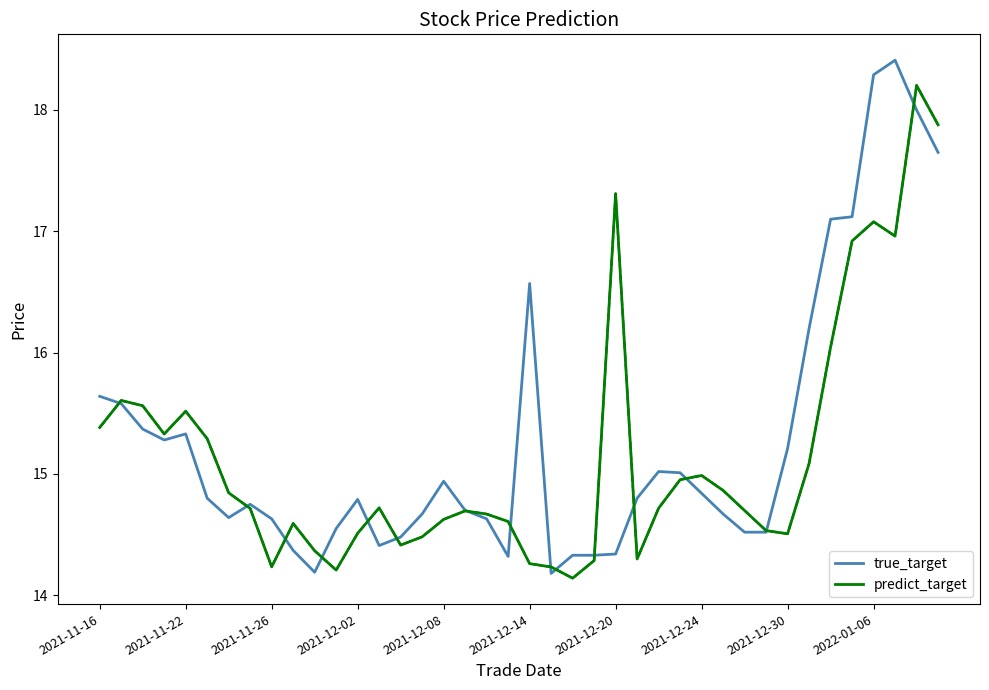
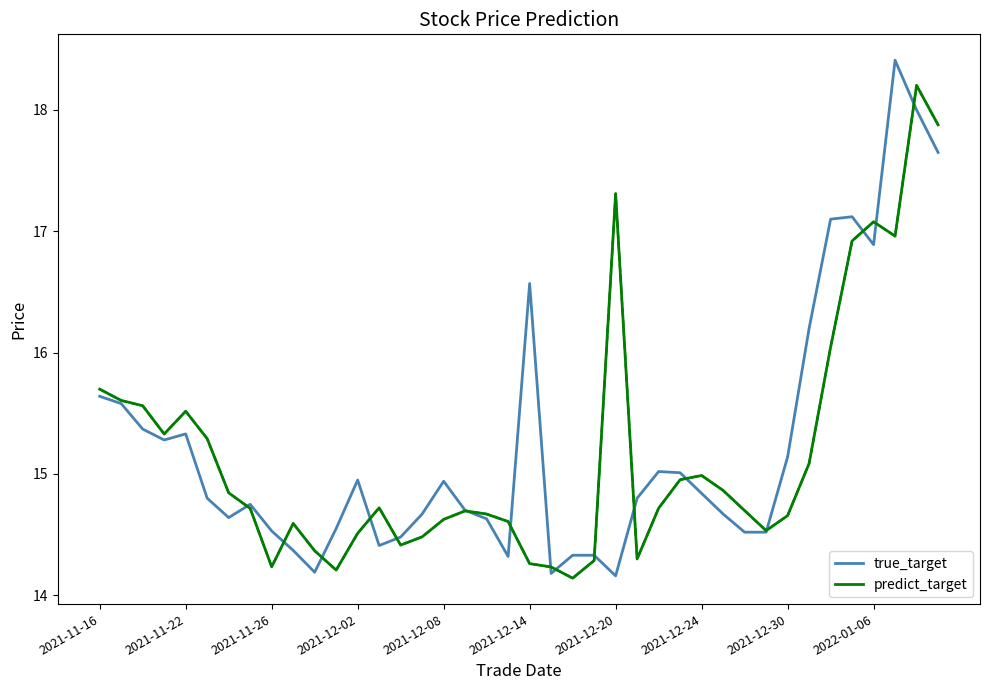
  {
    "true_target": {
      "2021-11-16": 15.64,
      "2021-11-22": 15.33,
-     "2021-11-26": 14.63,
-     "2021-12-02": 14.79,
+     "2021-11-26": 14.53,
+     "2021-12-02": 14.95,
      "2021-12-08": 14.94,
      "2021-12-14": 16.57,
-     "2021-12-20": 14.34,
+     "2021-12-20": 14.16,
      "2021-12-24": 14.84,
-     "2021-12-30": 15.21,
-     "2022-01-06": 18.29
+     "2021-12-30": 15.14,
+     "2022-01-06": 16.89
    },
    "predict_target": {
-     "2021-11-16": 15.38,
+     "2021-11-16": 15.70,
      "2021-11-22": 15.52,
      "2021-11-26": 14.23,
      "2021-12-02": 14.51,
      "2021-12-08": 14.63,
      "2021-12-14": 14.26,
      "2021-12-20": 17.31,
      "2021-12-24": 14.99,
-     "2021-12-30": 14.51,
+     "2021-12-30": 14.66,
      "2022-01-06": 17.08
    }
  }
